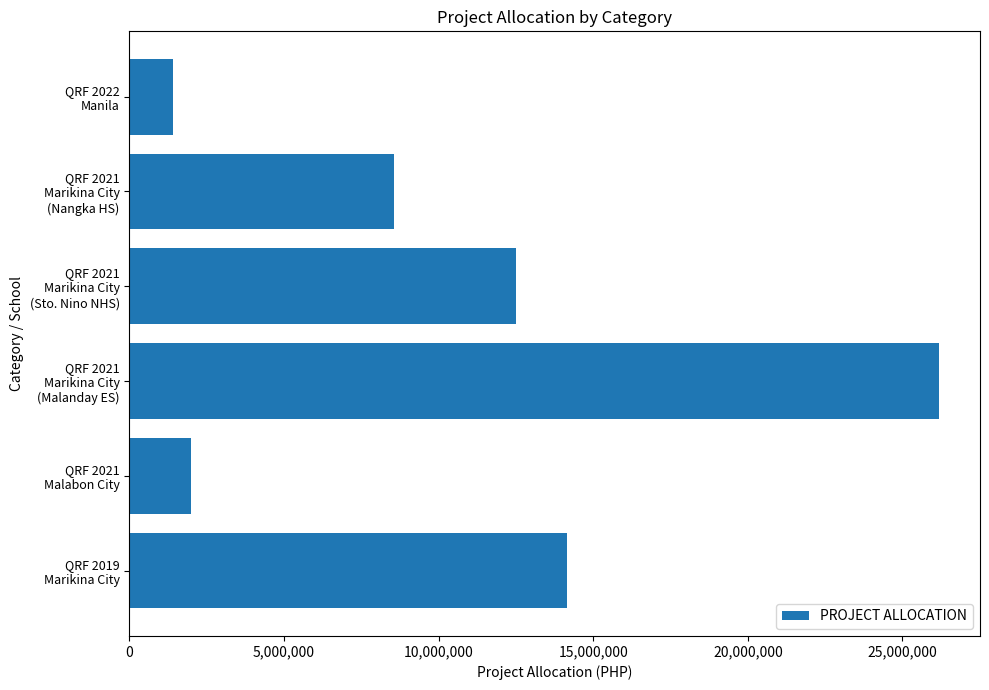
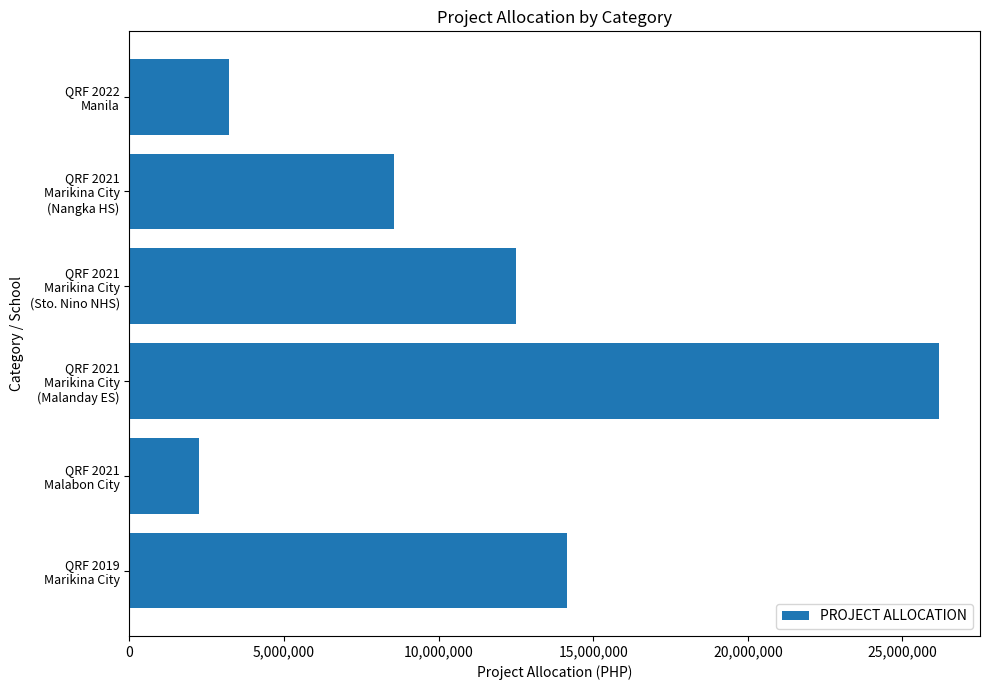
  {
-   "QRF 2022 Manila": "1,400,000",
+   "QRF 2022 Manila": "3,200,000",
    "QRF 2021 Marikina City (Nangka HS)": "8,500,000",
    "QRF 2021 Marikina City (Sto. Nino NHS)": "12,500,000",
    "QRF 2021 Marikina City (Malanday ES)": "26,200,000",
-   "QRF 2021 Malabon City": "2,000,000",
+   "QRF 2021 Malabon City": "2,300,000",
    "QRF 2019 Marikina City": "14,200,000"
  }
